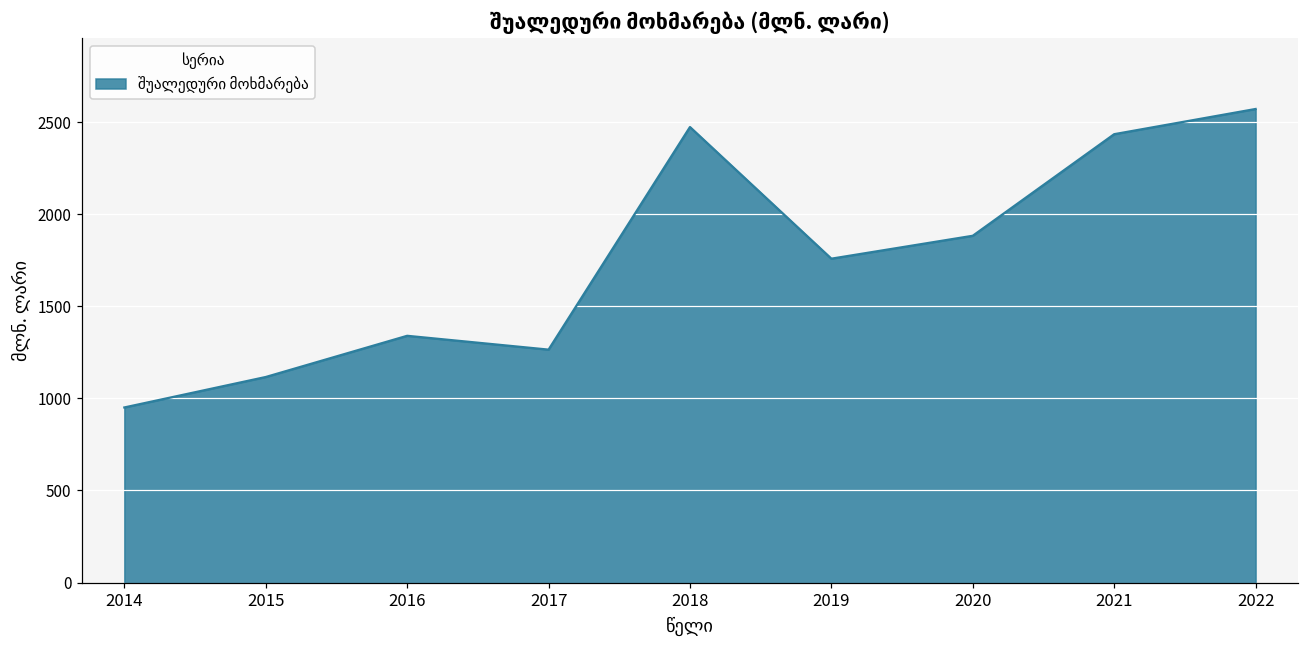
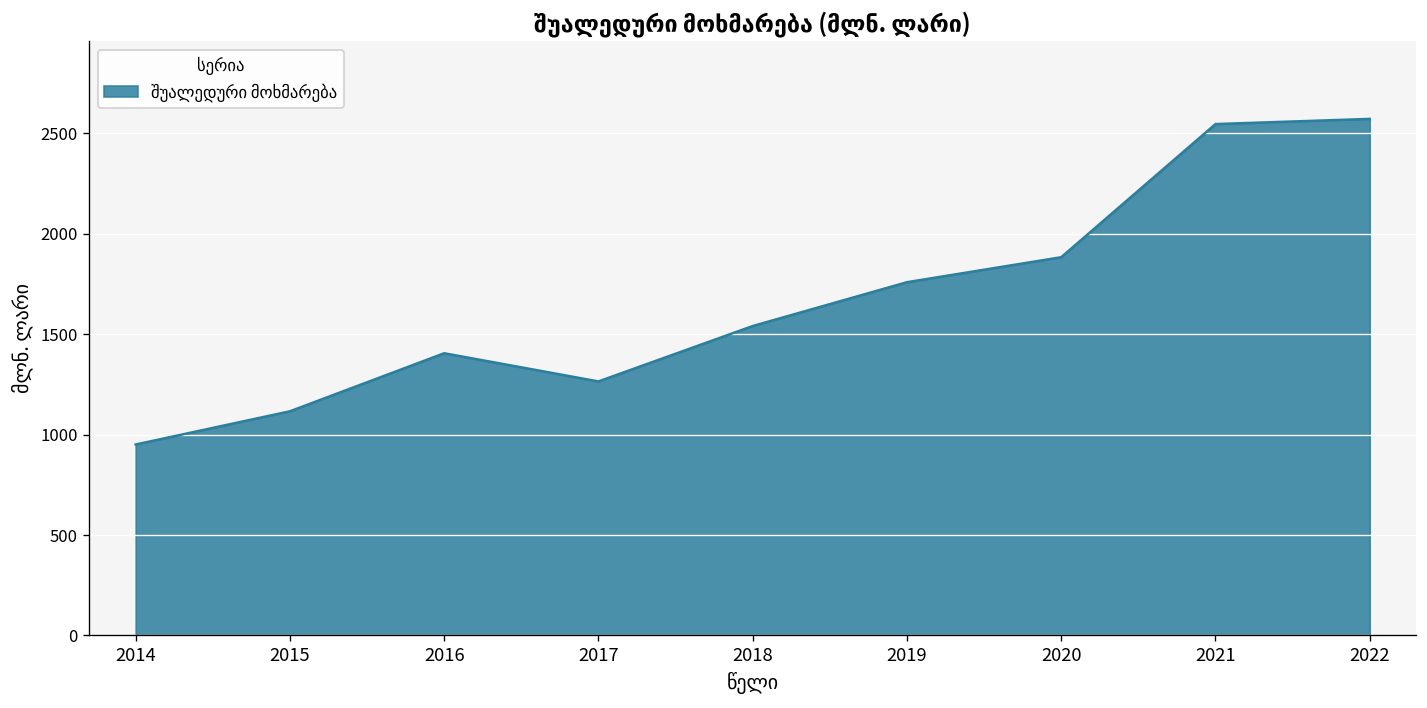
  {
    "2014": 950,
    "2015": 1120,
-   "2016": 1340,
+   "2016": 1410,
    "2017": 1260,
-   "2018": 2470,
+   "2018": 1540,
    "2019": 1760,
    "2020": 1880,
-   "2021": 2440,
+   "2021": 2550,
    "2022": 2570
  }
